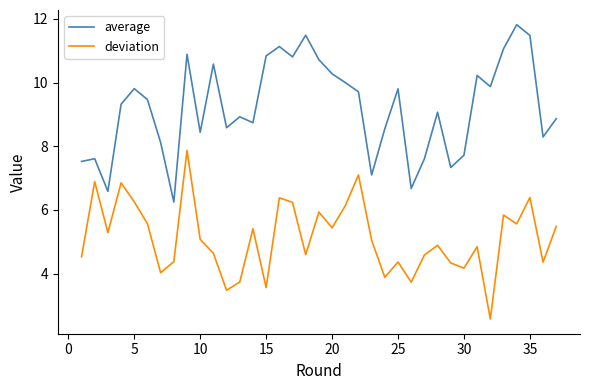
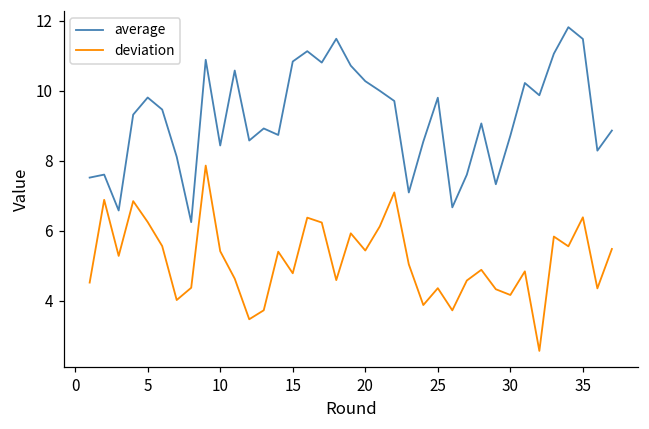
  {
    "average": {
      "5": 9.8,
      "10": 8.4,
      "15": 10.8,
      "20": 10.3,
      "25": 9.8,
-     "30": 7.7,
+     "30": 8.7,
      "35": 11.5
    },
    "deviation": {
      "5": 6.3,
-     "10": 5.1,
-     "15": 3.6,
+     "10": 5.4,
+     "15": 4.8,
      "20": 5.4,
      "25": 4.4,
      "30": 4.2,
      "35": 6.4
    }
  }
